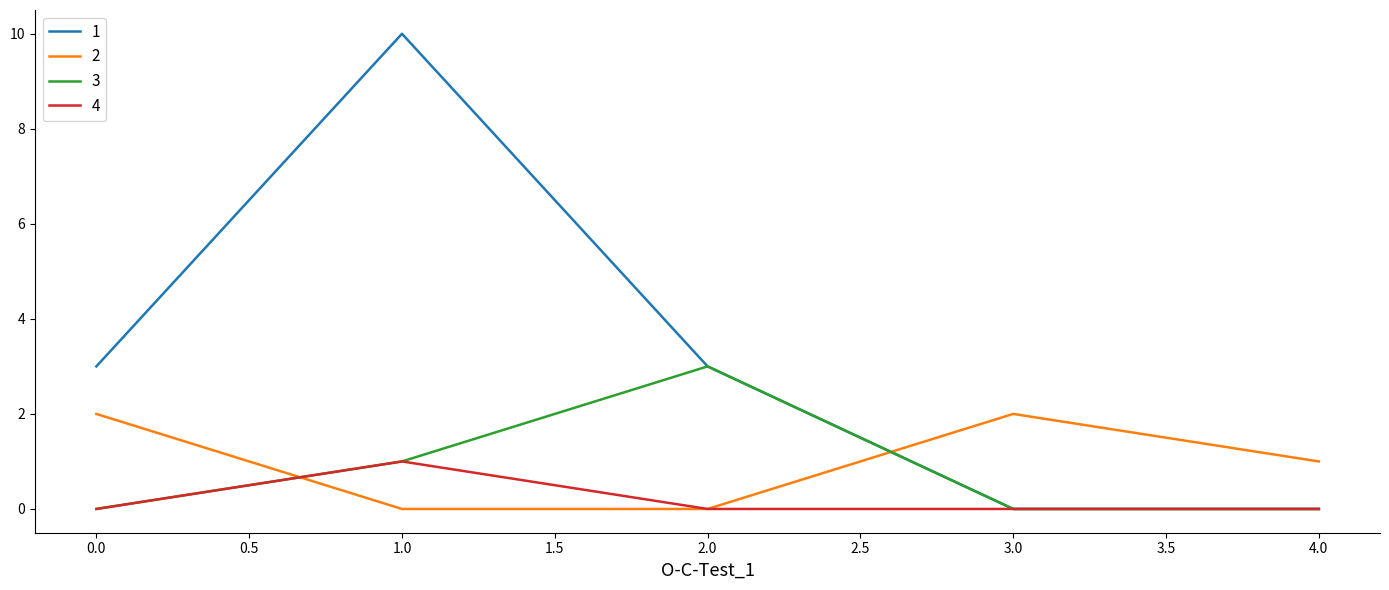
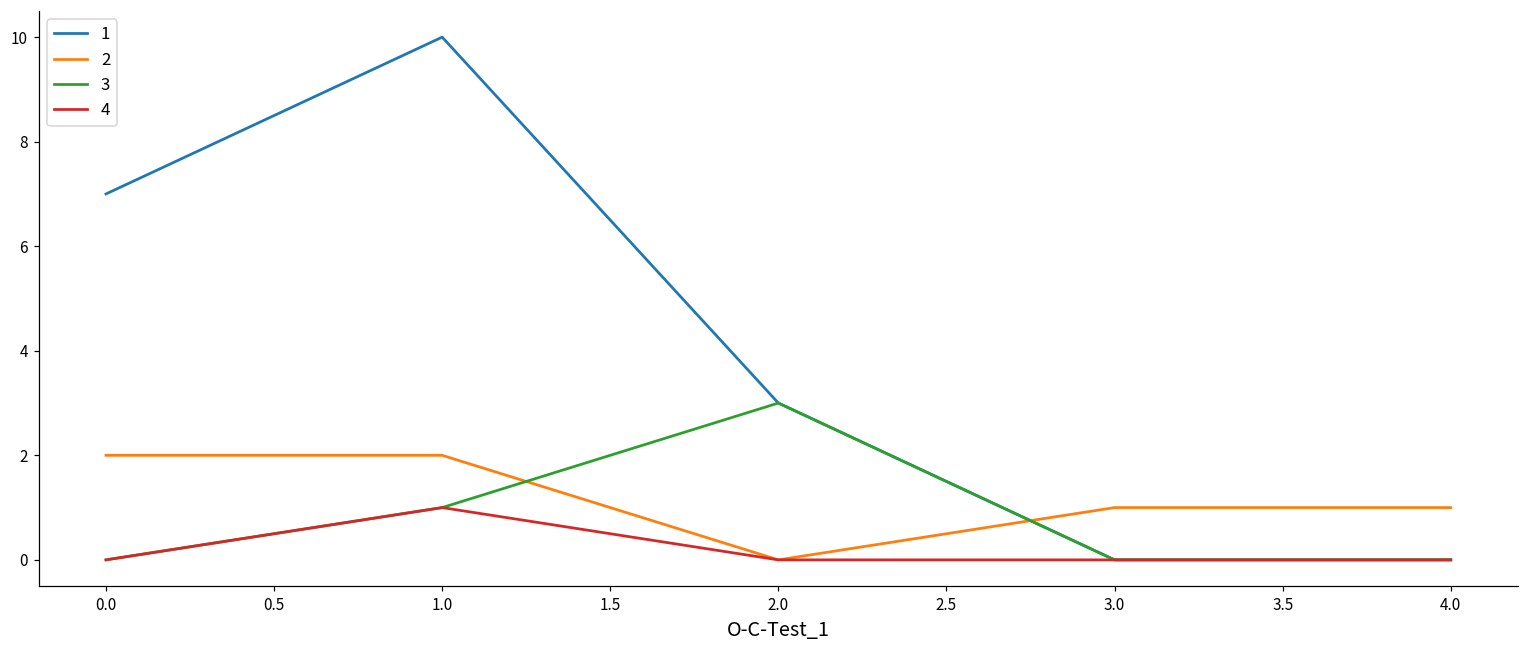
  {
    "1": {
-     "0.0": 3,
+     "0.0": 7,
      "1.0": 10
    },
    "2": {
      "0.0": 2,
-     "1.0": 0,
-     "3.0": 2,
+     "1.0": 2,
+     "3.0": 1,
      "4.0": 1
    }
  }
